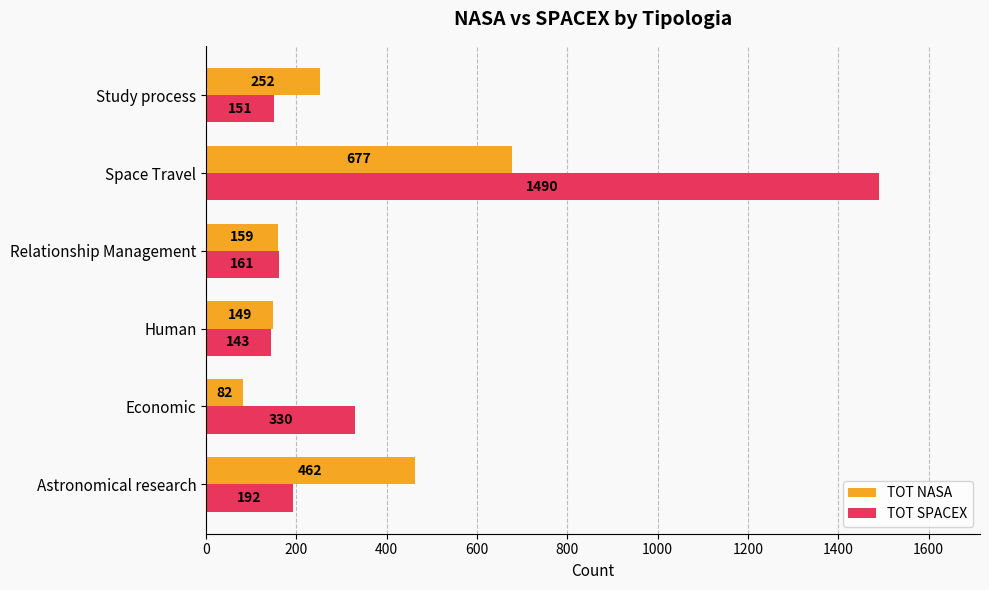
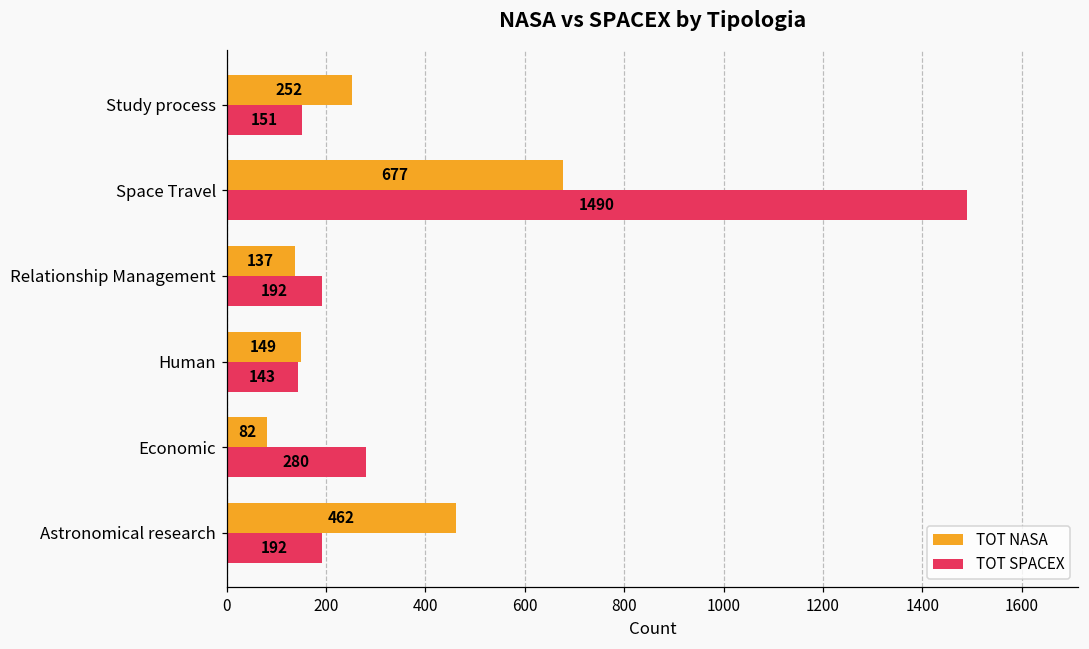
  {
    "TOT NASA": {
      "Study process": 252,
      "Space Travel": 677,
-     "Relationship Management": 159,
+     "Relationship Management": 137,
      "Human": 149,
      "Economic": 82,
      "Astronomical research": 462
    },
    "TOT SPACEX": {
      "Study process": 151,
      "Space Travel": 1490,
-     "Relationship Management": 161,
+     "Relationship Management": 192,
      "Human": 143,
-     "Economic": 330,
+     "Economic": 280,
      "Astronomical research": 192
    }
  }
